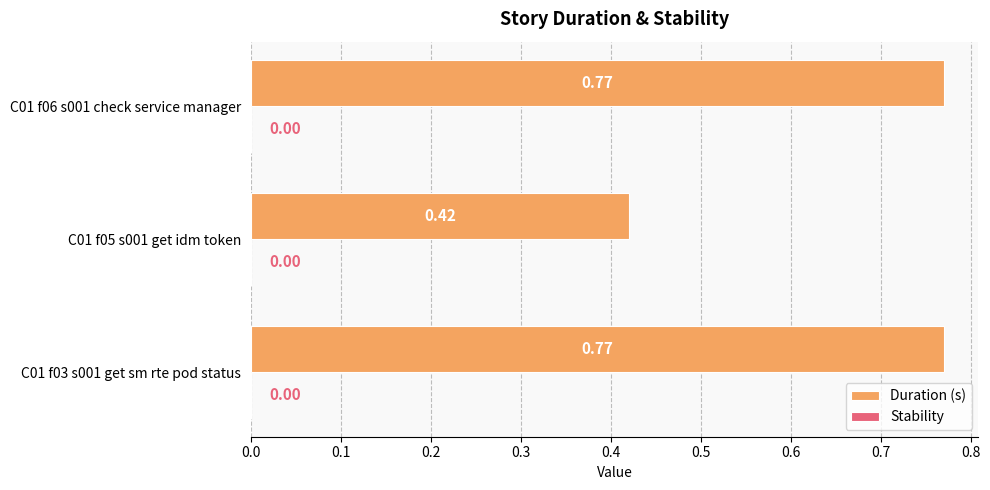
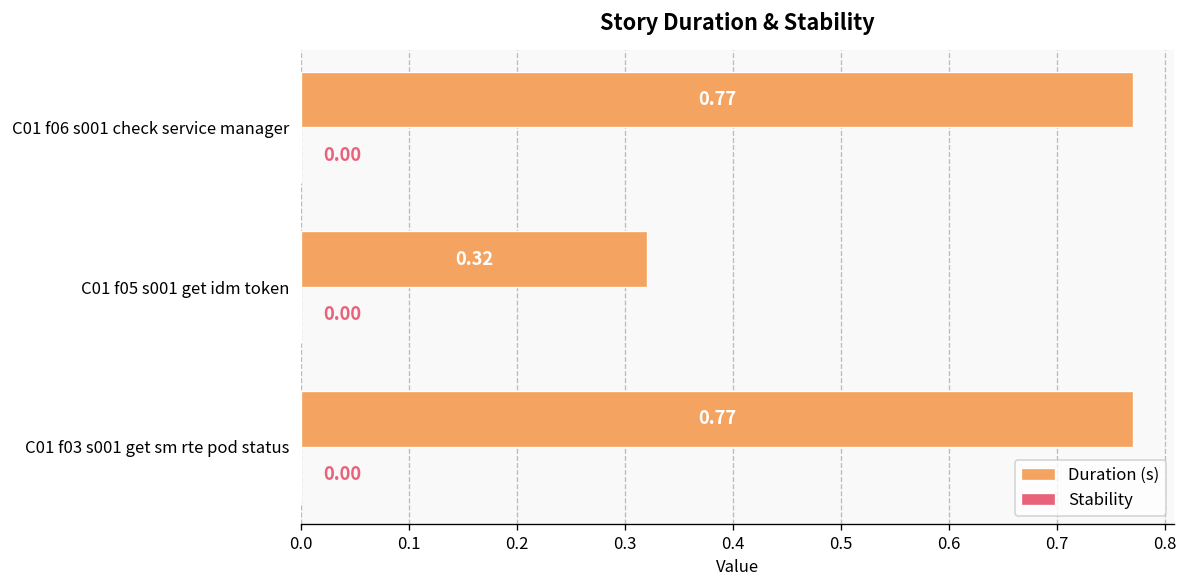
  {
    "Duration (s)": {
      "C01 f06 s001 check service manager": 0.77,
-     "C01 f05 s001 get idm token": 0.42,
+     "C01 f05 s001 get idm token": 0.32,
      "C01 f03 s001 get sm rte pod status": 0.77
    },
    "Stability": {
      "C01 f06 s001 check service manager": 0.00,
      "C01 f05 s001 get idm token": 0.00,
      "C01 f03 s001 get sm rte pod status": 0.00
    }
  }
